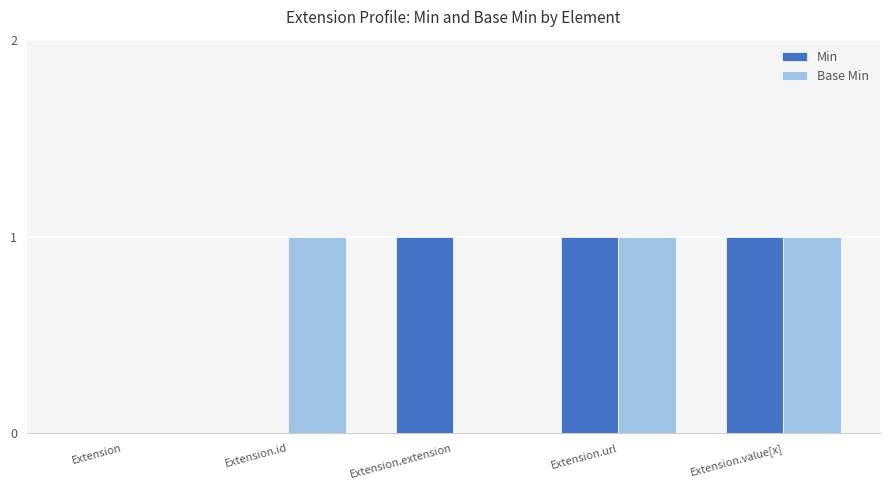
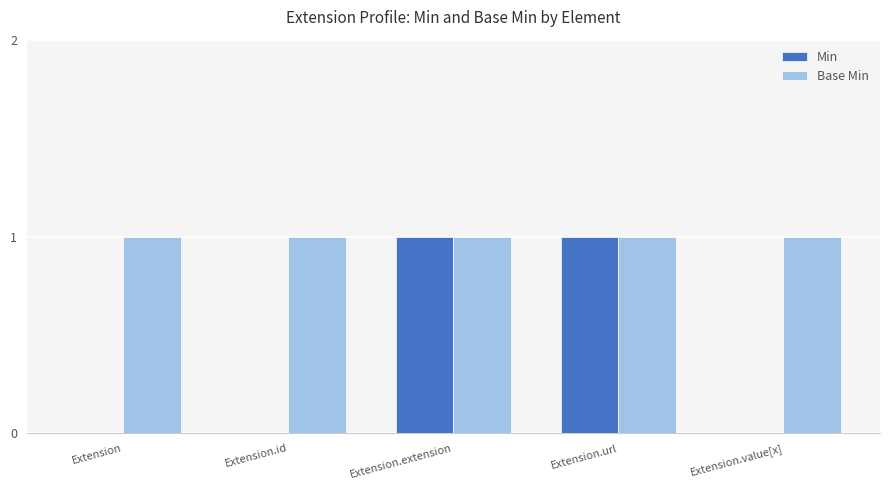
  {
    "Min": {
      "Extension": 0,
      "Extension.id": 0,
      "Extension.extension": 1,
      "Extension.url": 1,
-     "Extension.value[x]": 1
+     "Extension.value[x]": 0
    },
    "Base Min": {
-     "Extension": 0,
+     "Extension": 1,
      "Extension.id": 1,
-     "Extension.extension": 0,
+     "Extension.extension": 1,
      "Extension.url": 1,
      "Extension.value[x]": 1
    }
  }
